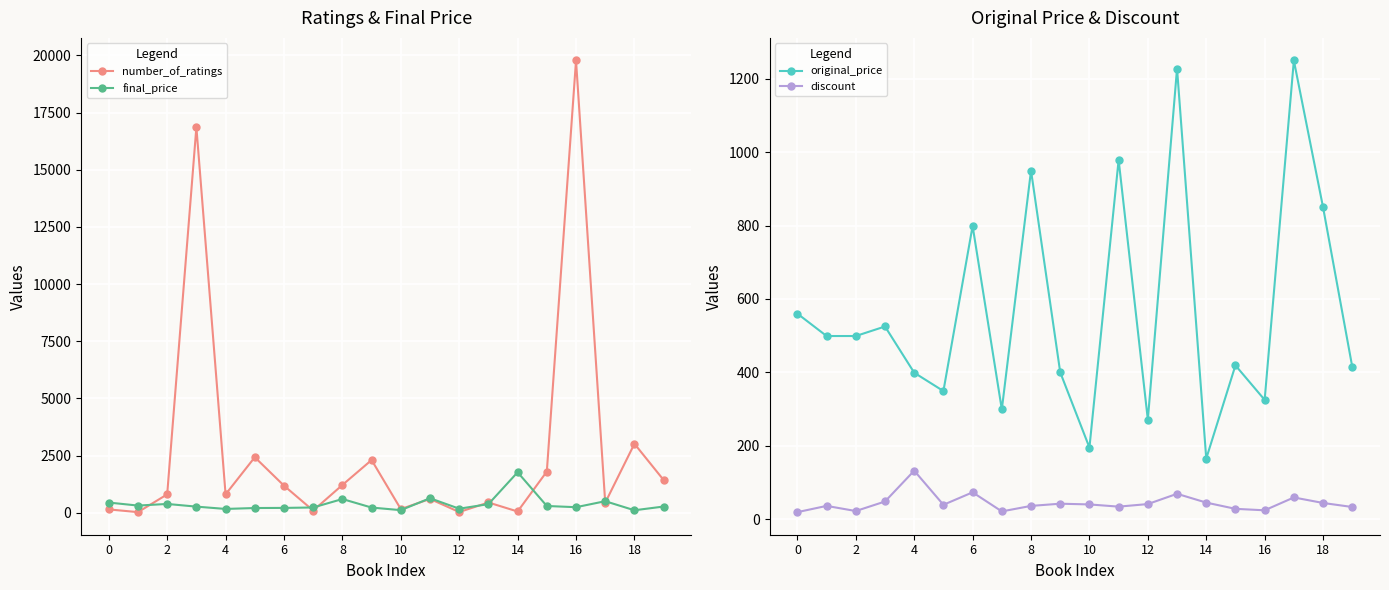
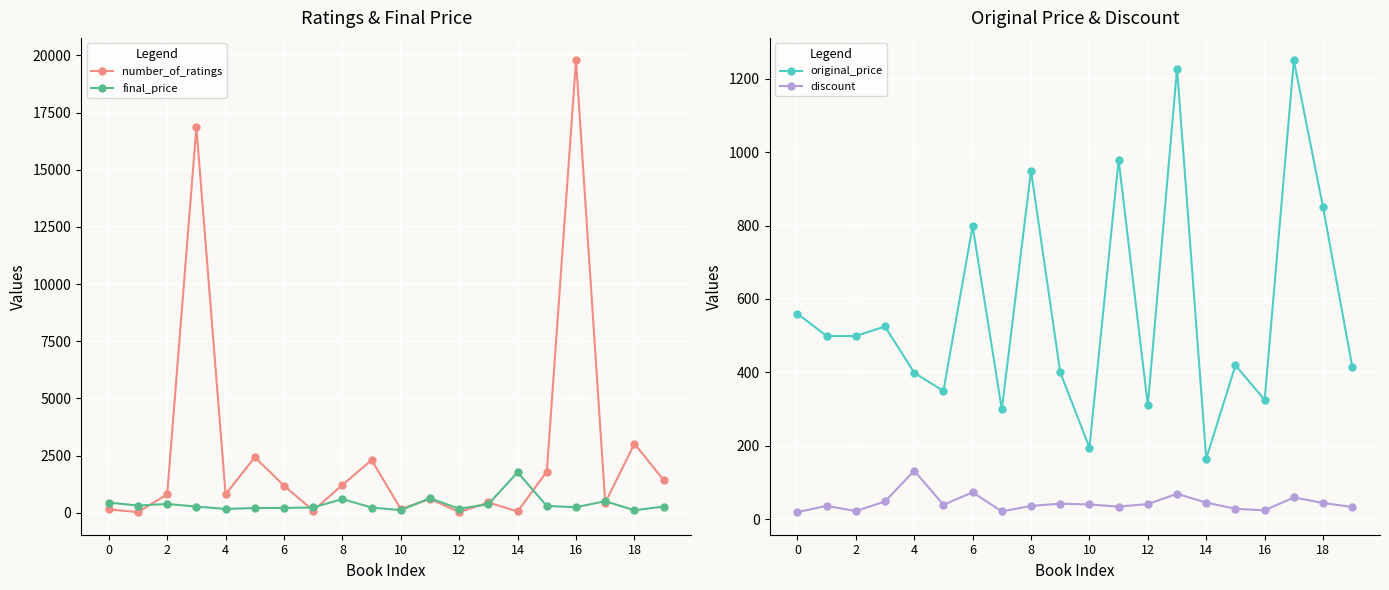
  {
    "Ratings & Final Price": {
      "number_of_ratings": {
        "0": 200,
        "2": 800,
        "4": 800,
        "6": 1200,
        "8": 1200,
        "12": 0,
        "14": 100,
        "16": 19800,
        "18": 3000
      },
      "final_price": {
        "0": 400,
        "2": 400,
        "4": 200,
        "6": 200,
        "8": 600,
        "12": 200,
        "14": 1800,
        "16": 200,
        "18": 100
      }
    },
    "Original Price & Discount": {
      "original_price": {
        "0": 560,
        "2": 500,
        "4": 400,
        "6": 800,
        "8": 950,
        "10": 200,
-       "12": 270,
+       "12": 310,
        "14": 170,
        "16": 330,
        "18": 850
      },
      "discount": {
        "0": 20,
        "2": 20,
        "4": 130,
        "6": 70,
        "8": 40,
        "10": 40,
        "12": 40,
        "14": 50,
        "16": 20,
        "18": 40
      }
    }
  }
